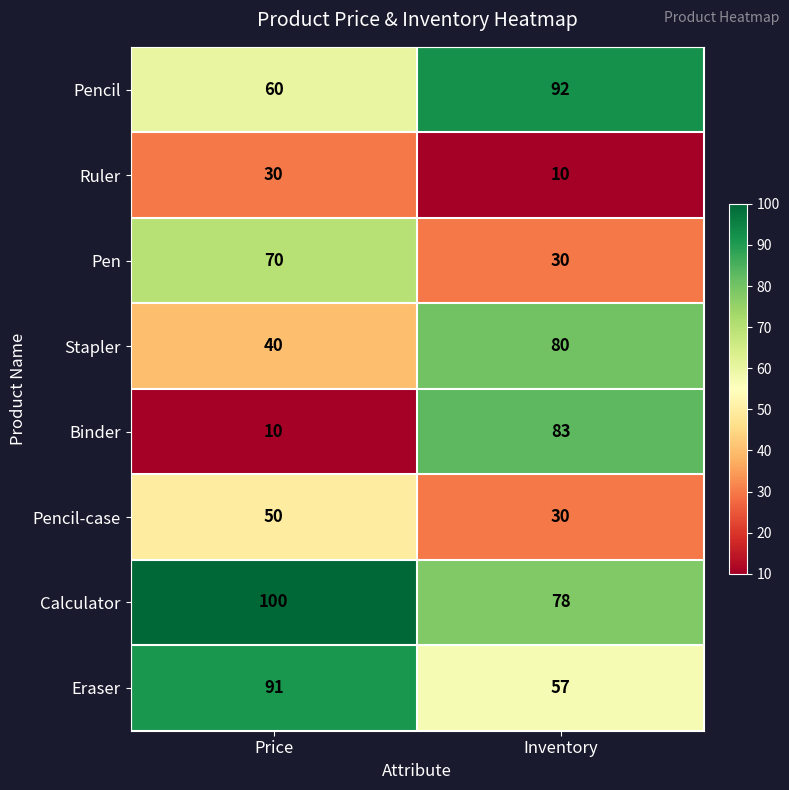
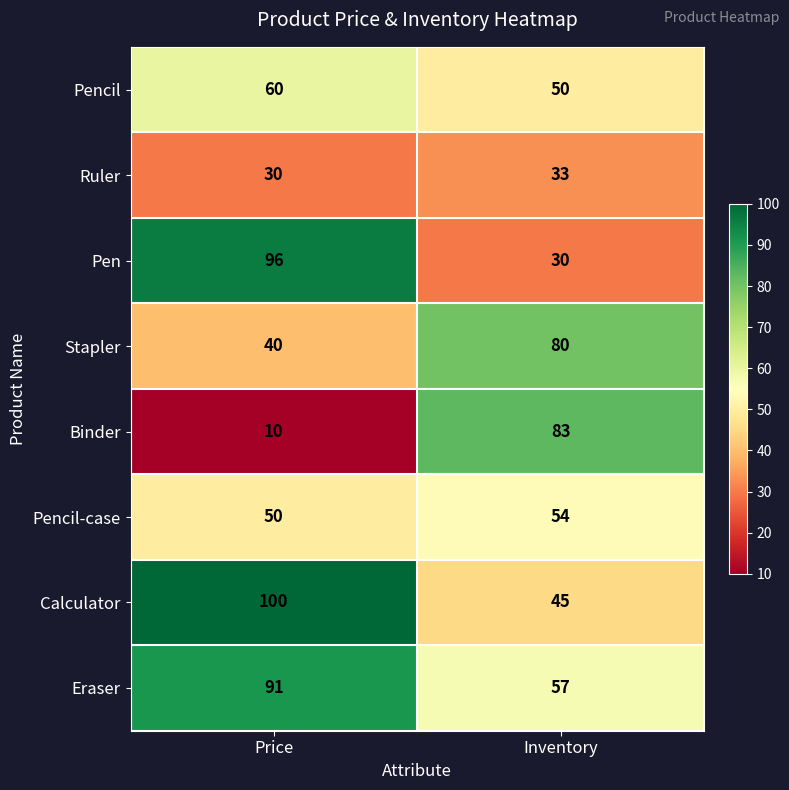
  {
    "Pencil": {
      "Price": 60,
-     "Inventory": 92
+     "Inventory": 50
    },
    "Ruler": {
      "Price": 30,
-     "Inventory": 10
+     "Inventory": 33
    },
    "Pen": {
-     "Price": 70,
+     "Price": 96,
      "Inventory": 30
    },
    "Stapler": {
      "Price": 40,
      "Inventory": 80
    },
    "Binder": {
      "Price": 10,
      "Inventory": 83
    },
    "Pencil-case": {
      "Price": 50,
-     "Inventory": 30
+     "Inventory": 54
    },
    "Calculator": {
      "Price": 100,
-     "Inventory": 78
+     "Inventory": 45
    },
    "Eraser": {
      "Price": 91,
      "Inventory": 57
    }
  }
